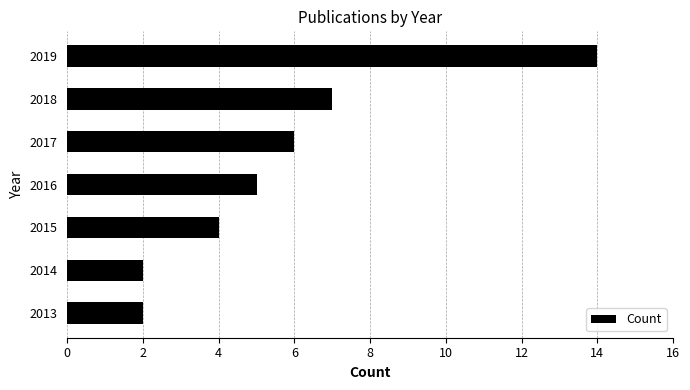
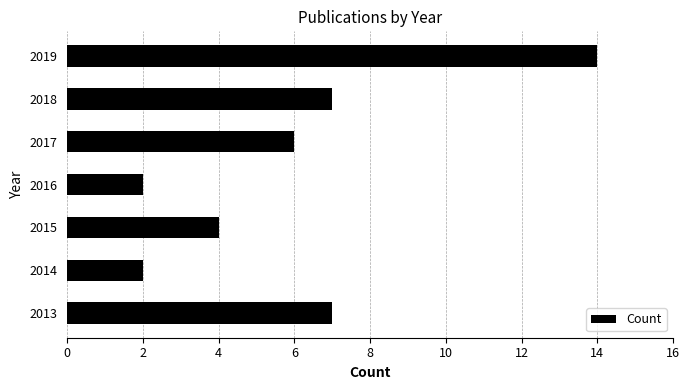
  {
    "2019": 14,
    "2018": 7,
    "2017": 6,
-   "2016": 5,
+   "2016": 2,
    "2015": 4,
    "2014": 2,
-   "2013": 2
+   "2013": 7
  }
